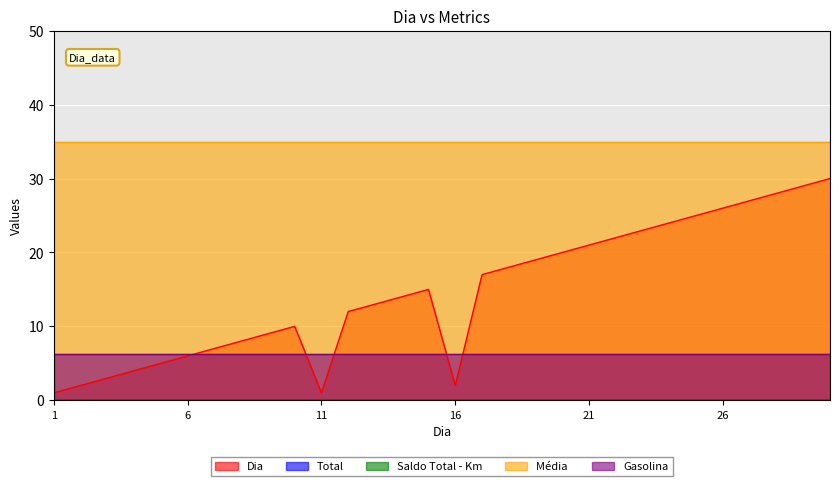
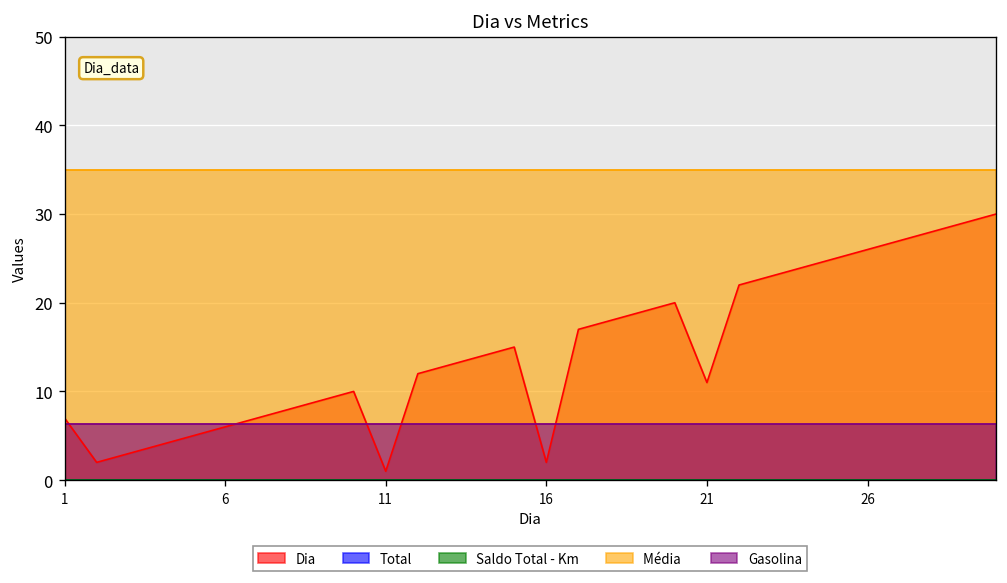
  {
    "Dia": {
-     "1": 1,
+     "1": 7,
      "11": 1,
      "16": 2,
-     "21": 21,
+     "21": 11,
      "26": 26
    },
    "Saldo Total - Km": {
      "1": 0,
      "6": 0,
      "11": 0,
      "16": 0,
      "21": 0,
      "26": 0
    },
    "Média": {
      "1": 35,
      "6": 35,
      "11": 35,
      "16": 35,
      "21": 35,
      "26": 35
    },
    "Gasolina": {
      "1": 6,
      "11": 6,
      "16": 6,
      "21": 6,
      "26": 6
    }
  }
